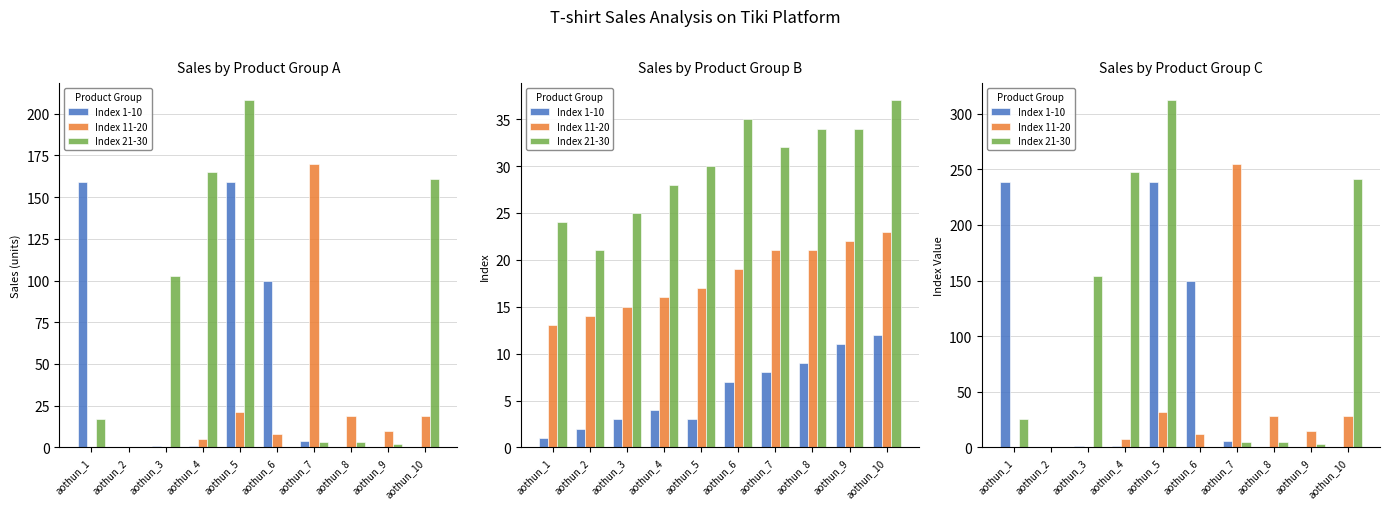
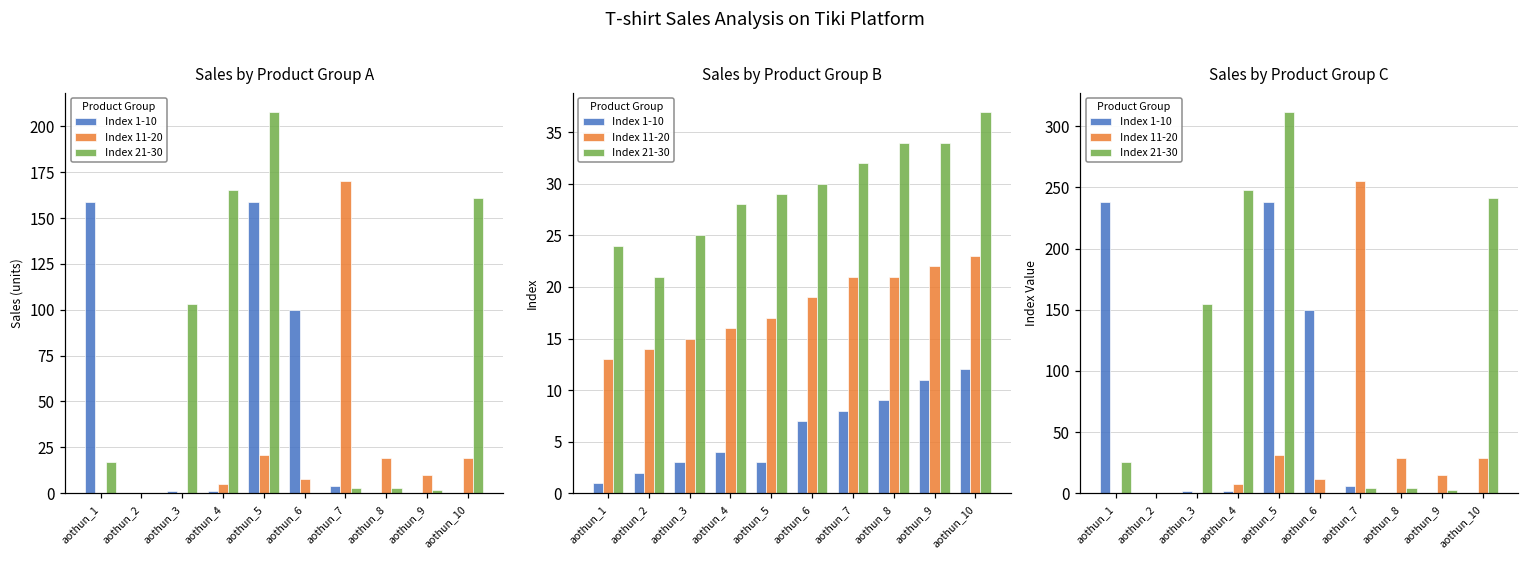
  {
    "Sales by Product Group A": {
      "Index 1-10": {
        "aothun_1": 159,
        "aothun_2": 0,
        "aothun_5": 159,
        "aothun_6": 100,
        "aothun_7": 4,
        "aothun_8": 0,
        "aothun_9": 0,
        "aothun_10": 0
      },
      "Index 11-20": {
        "aothun_1": 0,
        "aothun_2": 0,
        "aothun_3": 0,
        "aothun_4": 5,
        "aothun_5": 21,
        "aothun_6": 8,
        "aothun_7": 170,
        "aothun_8": 19,
        "aothun_9": 10,
        "aothun_10": 19
      },
      "Index 21-30": {
        "aothun_1": 17,
        "aothun_2": 0,
        "aothun_3": 103,
        "aothun_4": 165,
        "aothun_5": 208,
        "aothun_6": 0,
        "aothun_7": 3,
        "aothun_8": 3,
        "aothun_9": 2,
        "aothun_10": 161
      }
    },
    "Sales by Product Group B": {
      "Index 1-10": {
        "aothun_1": 1,
        "aothun_2": 2,
        "aothun_3": 3,
        "aothun_4": 4,
        "aothun_5": 3,
        "aothun_6": 7,
        "aothun_7": 8,
        "aothun_8": 9,
        "aothun_9": 11,
        "aothun_10": 12
      },
      "Index 11-20": {
        "aothun_1": 13,
        "aothun_2": 14,
        "aothun_3": 15,
        "aothun_4": 16,
        "aothun_5": 17,
        "aothun_6": 19,
        "aothun_7": 21,
        "aothun_8": 21,
        "aothun_9": 22,
        "aothun_10": 23
      },
      "Index 21-30": {
        "aothun_1": 24,
        "aothun_2": 21,
        "aothun_3": 25,
        "aothun_4": 28,
-       "aothun_5": 30,
-       "aothun_6": 35,
+       "aothun_5": 29,
+       "aothun_6": 30,
        "aothun_7": 32,
        "aothun_8": 34,
        "aothun_9": 34,
        "aothun_10": 37
      }
    },
    "Sales by Product Group C": {
      "Index 1-10": {
        "aothun_1": 239,
        "aothun_2": 0,
        "aothun_5": 239,
        "aothun_6": 150,
        "aothun_7": 6,
        "aothun_8": 0,
        "aothun_9": 0,
        "aothun_10": 0
      },
      "Index 11-20": {
        "aothun_1": 0,
        "aothun_2": 0,
        "aothun_3": 0,
        "aothun_4": 8,
        "aothun_5": 32,
        "aothun_6": 12,
        "aothun_7": 255,
        "aothun_8": 29,
        "aothun_9": 15,
        "aothun_10": 29
      },
      "Index 21-30": {
        "aothun_1": 26,
        "aothun_2": 0,
        "aothun_3": 155,
        "aothun_4": 248,
        "aothun_5": 312,
        "aothun_6": 0,
        "aothun_7": 5,
        "aothun_8": 5,
        "aothun_9": 3,
        "aothun_10": 242
      }
    }
  }
